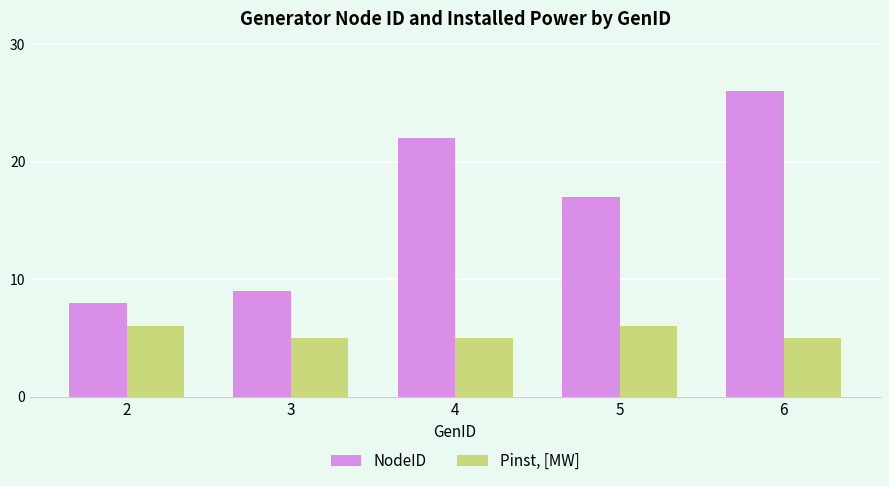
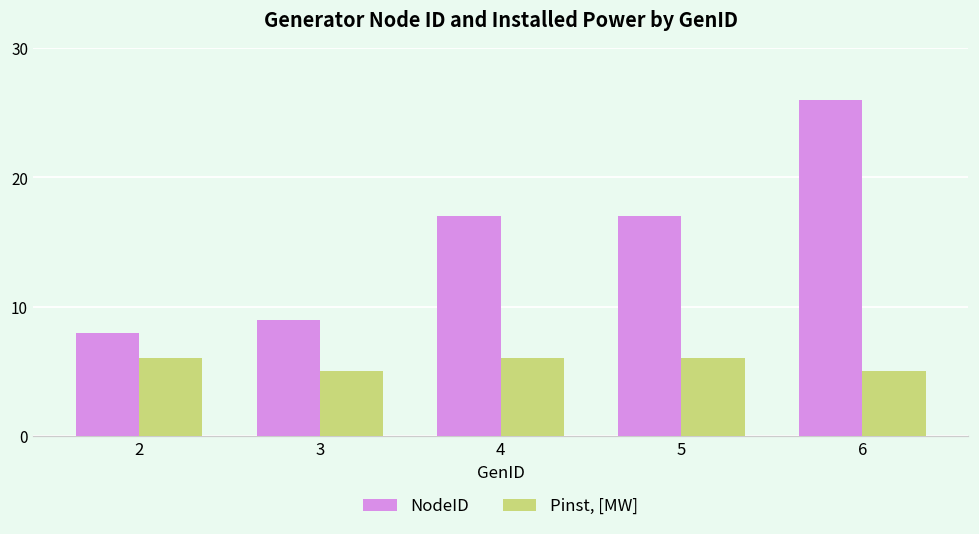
  {
    "NodeID": {
      "2": 8,
      "3": 9,
-     "4": 22,
+     "4": 17,
      "5": 17,
      "6": 26
    },
    "Pinst, [MW]": {
      "2": 6,
      "3": 5,
-     "4": 5,
+     "4": 6,
      "5": 6,
      "6": 5
    }
  }
